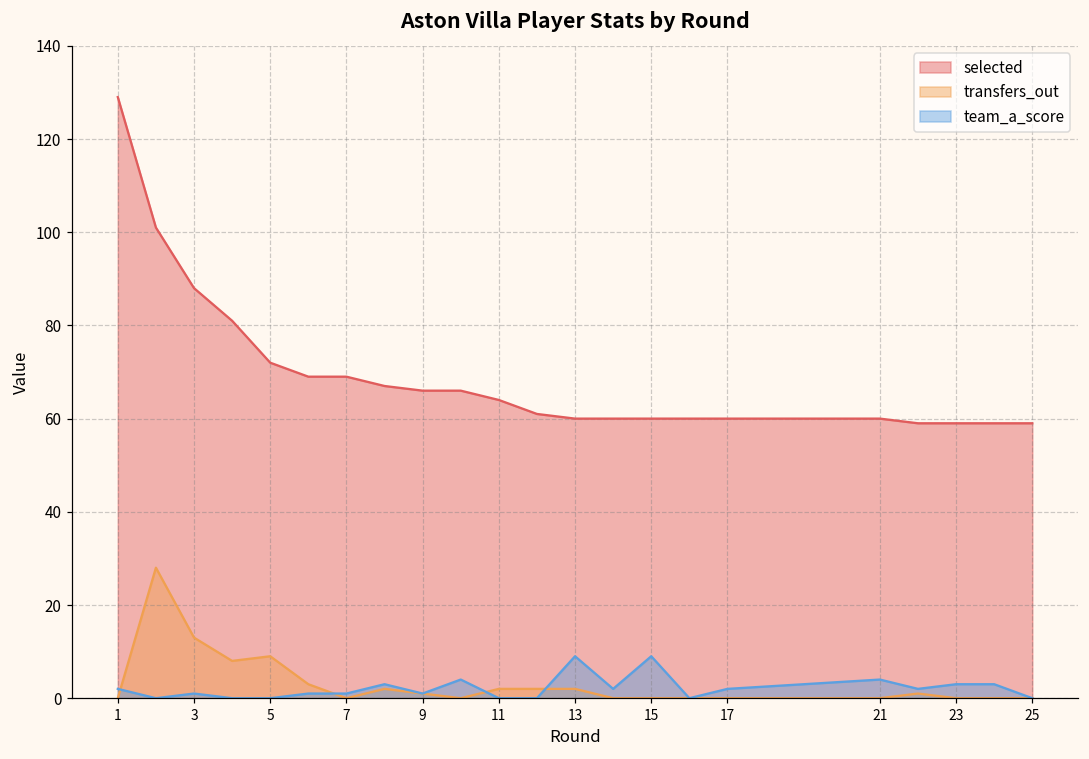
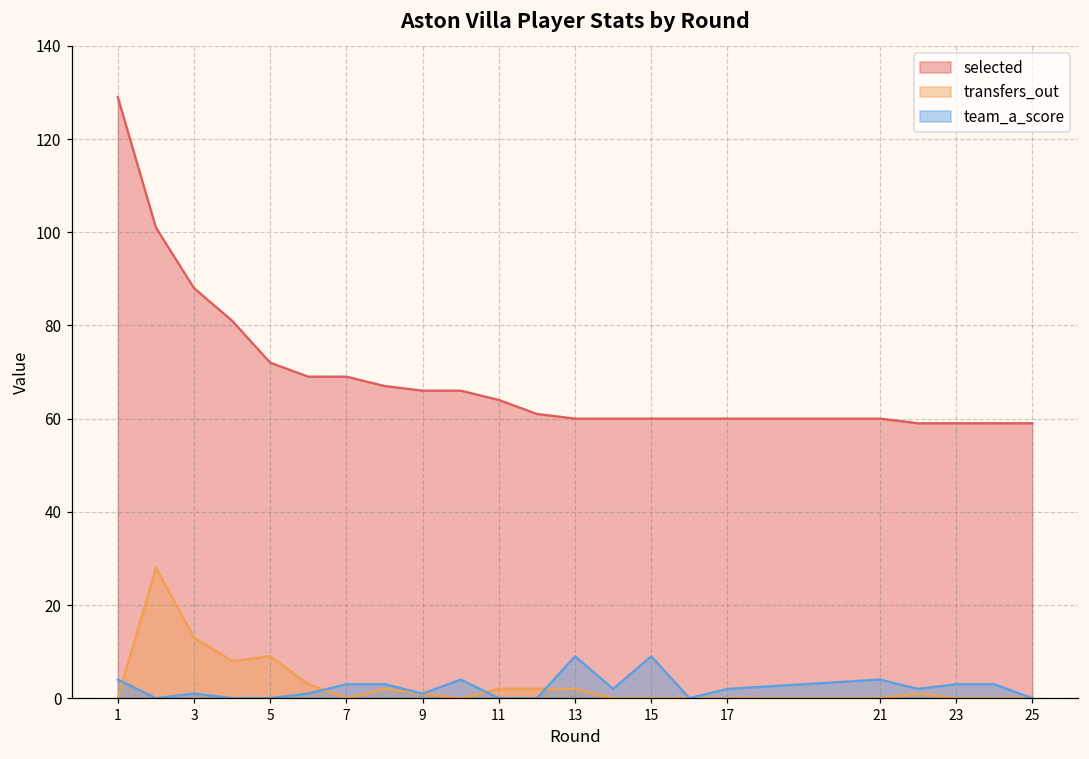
  {
    "team_a_score": {
-     "1": 2,
+     "1": 4,
      "3": 1,
      "5": 0,
-     "7": 1,
+     "7": 3,
      "11": 0,
      "13": 9,
      "15": 9,
      "17": 2,
      "21": 4,
      "23": 3
    }
  }
